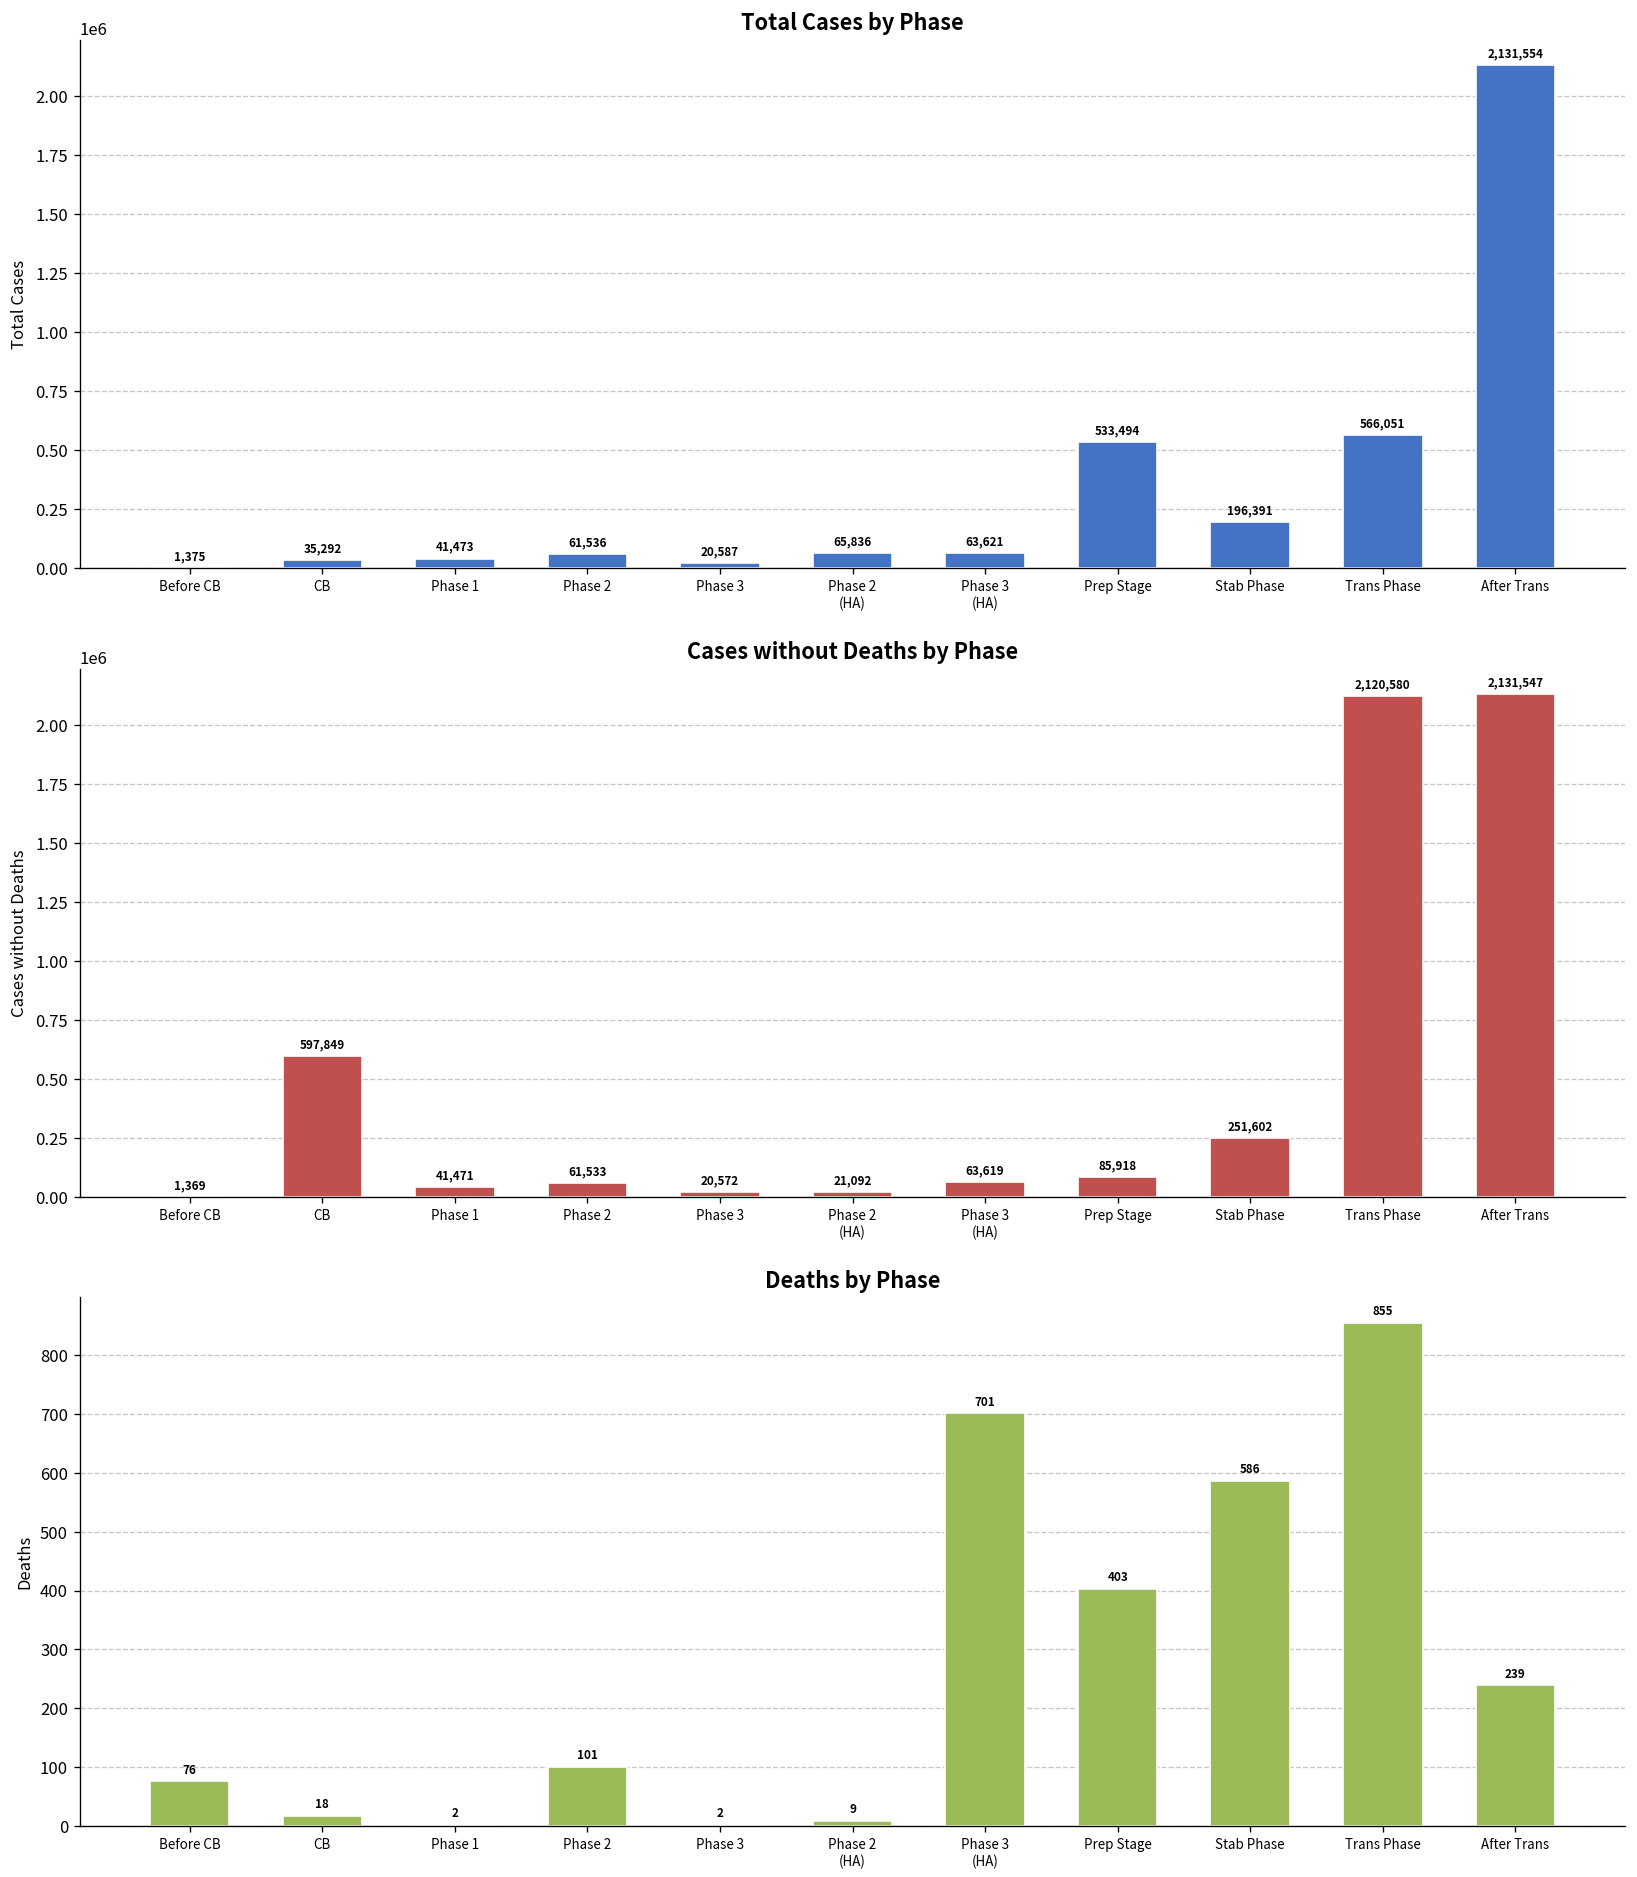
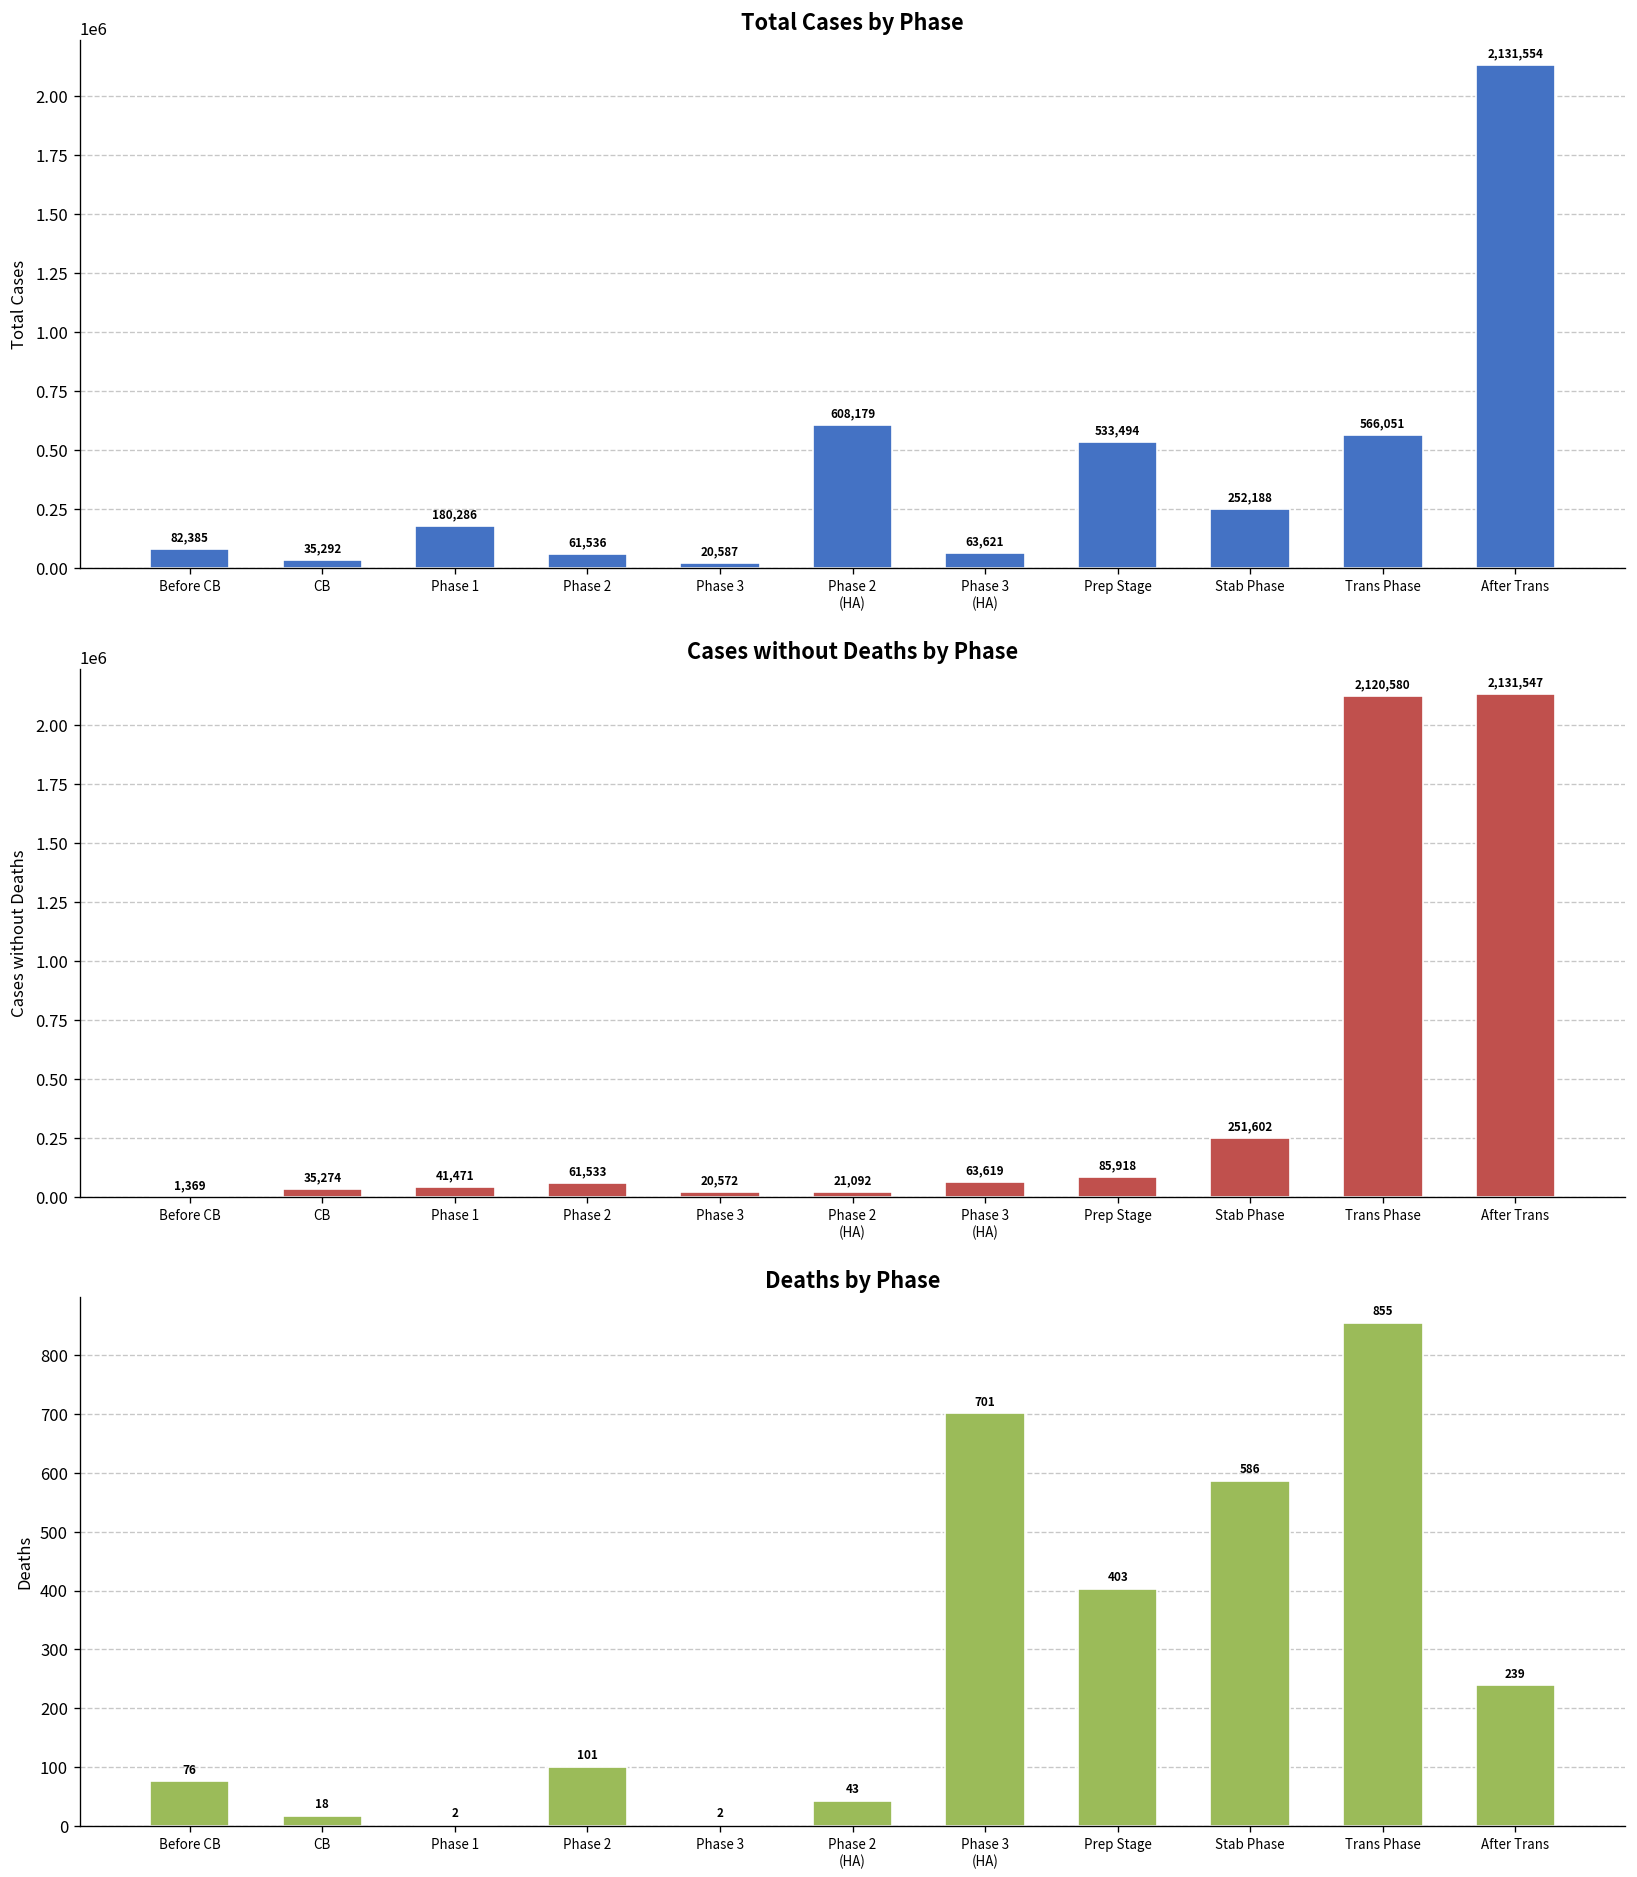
  {
    "Total Cases by Phase": {
-     "Before CB": "1,375",
+     "Before CB": "82,385",
      "CB": "35,292",
-     "Phase 1": "41,473",
+     "Phase 1": "180,286",
      "Phase 2": "61,536",
      "Phase 3": "20,587",
-     "Phase 2 (HA)": "65,836",
+     "Phase 2 (HA)": "608,179",
      "Phase 3 (HA)": "63,621",
      "Prep Stage": "533,494",
-     "Stab Phase": "196,391",
+     "Stab Phase": "252,188",
      "Trans Phase": "566,051",
      "After Trans": "2,131,554"
    },
    "Cases without Deaths by Phase": {
      "Before CB": "1,369",
-     "CB": "597,849",
+     "CB": "35,274",
      "Phase 1": "41,471",
      "Phase 2": "61,533",
      "Phase 3": "20,572",
      "Phase 2 (HA)": "21,092",
      "Phase 3 (HA)": "63,619",
      "Prep Stage": "85,918",
      "Stab Phase": "251,602",
      "Trans Phase": "2,120,580",
      "After Trans": "2,131,547"
    },
    "Deaths by Phase": {
      "Before CB": "76",
      "CB": "18",
      "Phase 1": "2",
      "Phase 2": "101",
      "Phase 3": "2",
-     "Phase 2 (HA)": "9",
+     "Phase 2 (HA)": "43",
      "Phase 3 (HA)": "701",
      "Prep Stage": "403",
      "Stab Phase": "586",
      "Trans Phase": "855",
      "After Trans": "239"
    }
  }
